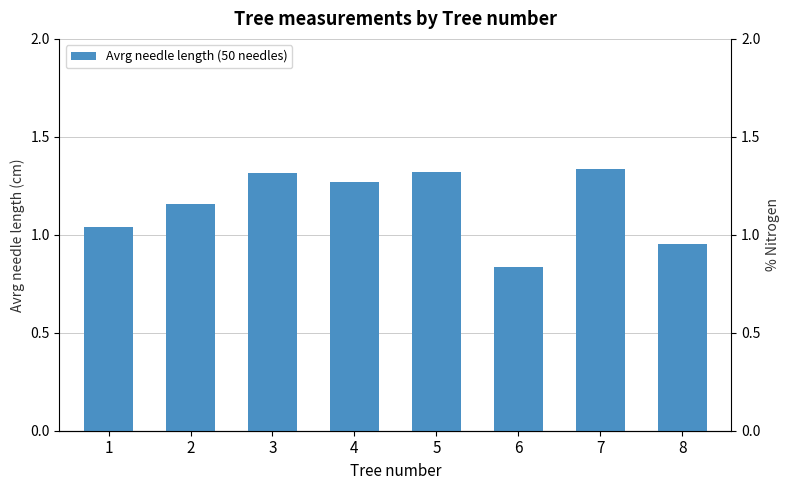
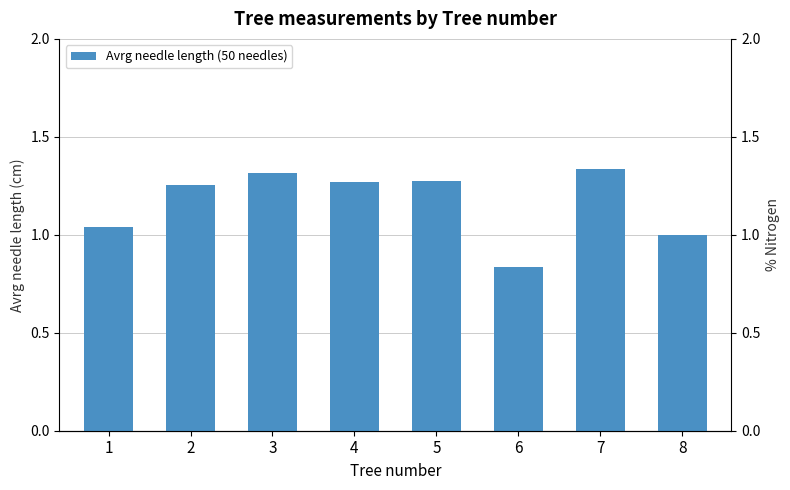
  {
    "1": 1.04,
-   "2": 1.16,
+   "2": 1.25,
    "3": 1.31,
    "4": 1.27,
-   "5": 1.32,
+   "5": 1.27,
    "6": 0.83,
    "7": 1.33,
-   "8": 0.95
+   "8": 1.00
  }
